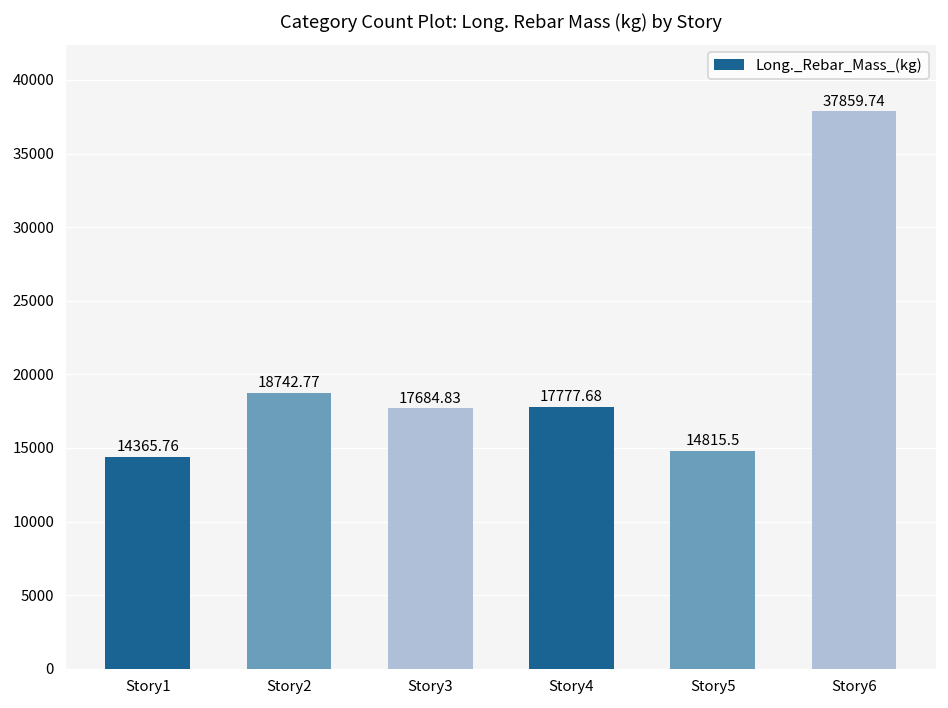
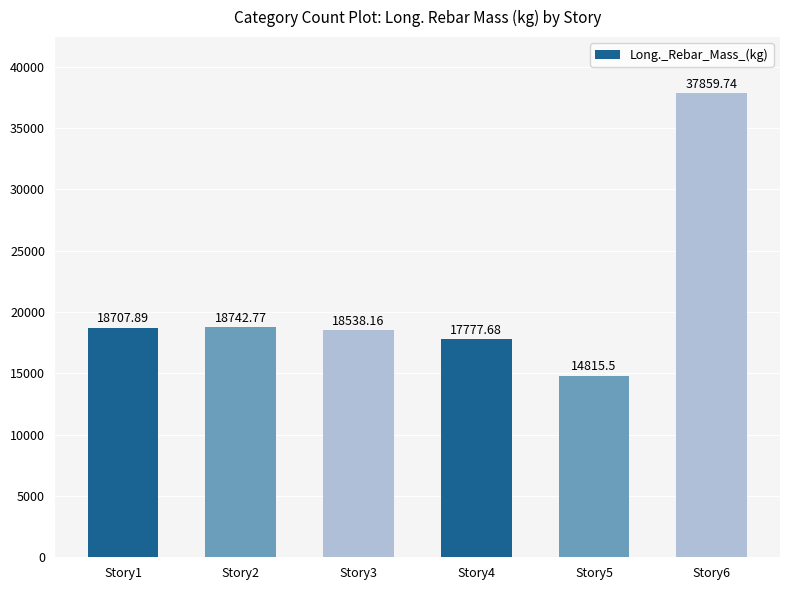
  {
-   "Story1": 14365.76,
+   "Story1": 18707.89,
    "Story2": 18742.77,
-   "Story3": 17684.83,
+   "Story3": 18538.16,
    "Story4": 17777.68,
    "Story5": 14815.5,
    "Story6": 37859.74
  }
